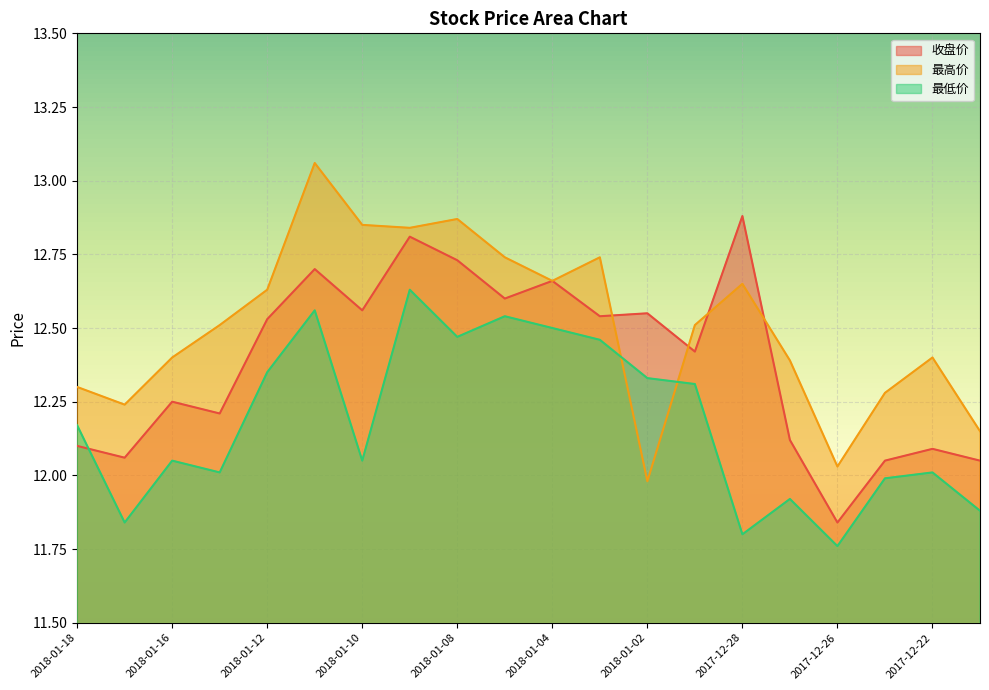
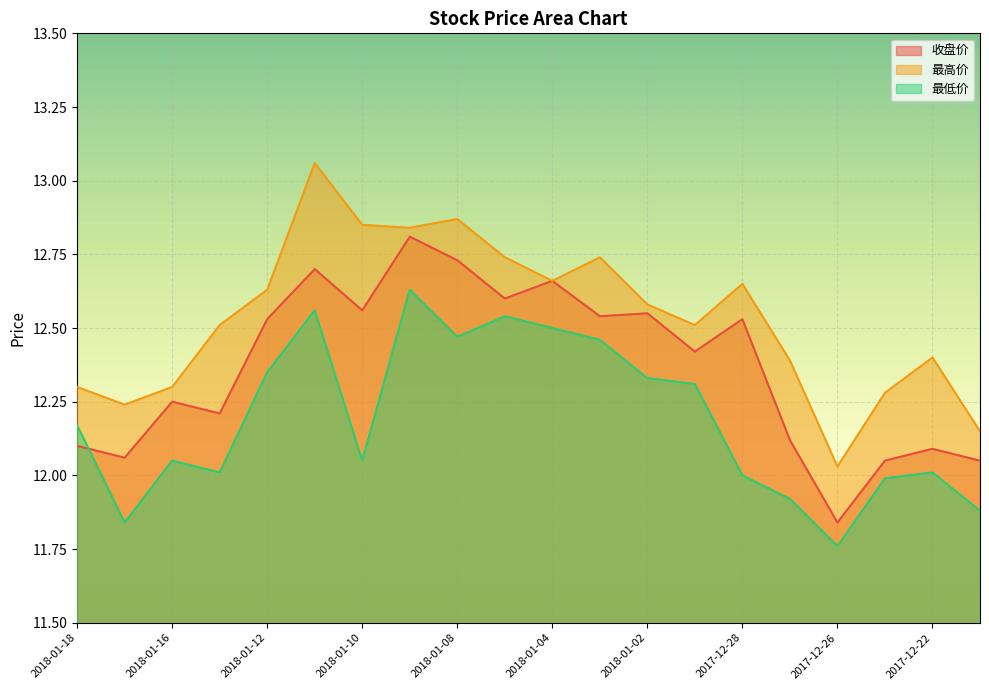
  {
    "收盘价": {
      "2018-01-18": 12.10,
      "2018-01-16": 12.25,
      "2018-01-12": 12.53,
      "2018-01-10": 12.56,
      "2018-01-08": 12.73,
      "2018-01-02": 12.55,
-     "2017-12-28": 12.88,
+     "2017-12-28": 12.53,
      "2017-12-26": 11.84,
      "2017-12-22": 12.09
    },
    "最高价": {
      "2018-01-18": 12.30,
-     "2018-01-16": 12.4,
+     "2018-01-16": 12.3,
      "2018-01-12": 12.63,
      "2018-01-10": 12.85,
      "2018-01-08": 12.87,
-     "2018-01-02": 11.98,
+     "2018-01-02": 12.58,
      "2017-12-28": 12.65,
      "2017-12-26": 12.03,
      "2017-12-22": 12.40
    },
    "最低价": {
      "2018-01-18": 12.17,
      "2018-01-16": 12.05,
      "2018-01-12": 12.35,
      "2018-01-10": 12.05,
      "2018-01-08": 12.47,
      "2018-01-04": 12.5,
      "2018-01-02": 12.33,
-     "2017-12-28": 11.8,
+     "2017-12-28": 12.0,
      "2017-12-26": 11.76,
      "2017-12-22": 12.01
    }
  }
